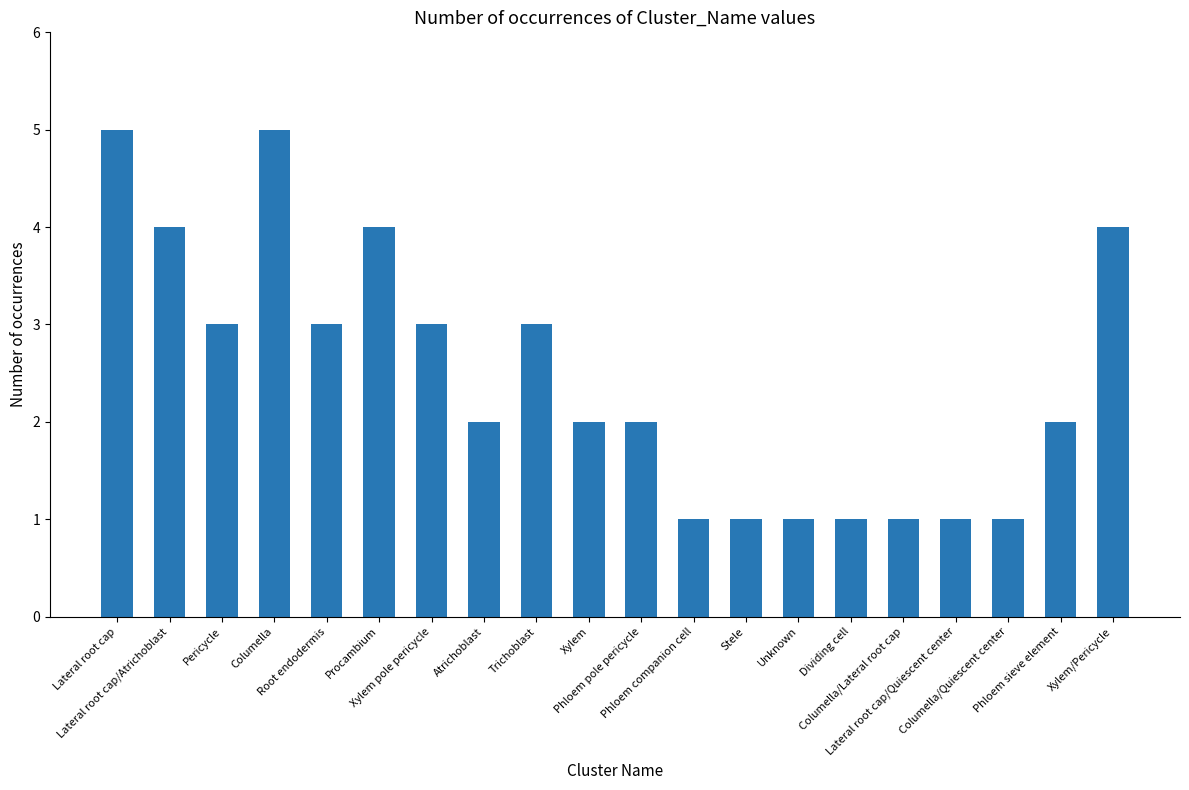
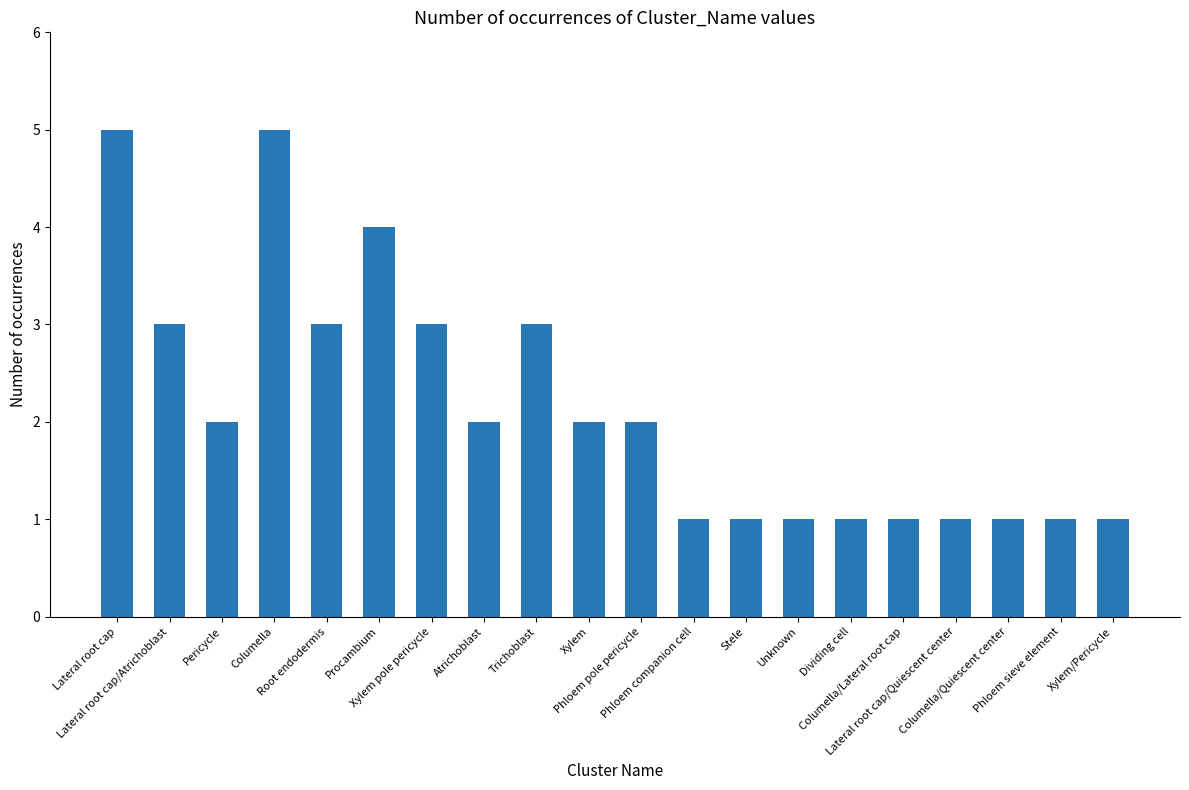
  {
    "Lateral root cap": 5,
-   "Lateral root cap/Atrichoblast": 4,
-   "Pericycle": 3,
+   "Lateral root cap/Atrichoblast": 3,
+   "Pericycle": 2,
    "Columella": 5,
    "Root endodermis": 3,
    "Procambium": 4,
    "Xylem pole pericycle": 3,
    "Atrichoblast": 2,
    "Trichoblast": 3,
    "Xylem": 2,
    "Phloem pole pericycle": 2,
    "Phloem companion cell": 1,
    "Stele": 1,
    "Unknown": 1,
    "Dividing cell": 1,
    "Columella/Lateral root cap": 1,
    "Lateral root cap/Quiescent center": 1,
    "Columella/Quiescent center": 1,
-   "Phloem sieve element": 2,
-   "Xylem/Pericycle": 4
+   "Phloem sieve element": 1,
+   "Xylem/Pericycle": 1
  }
